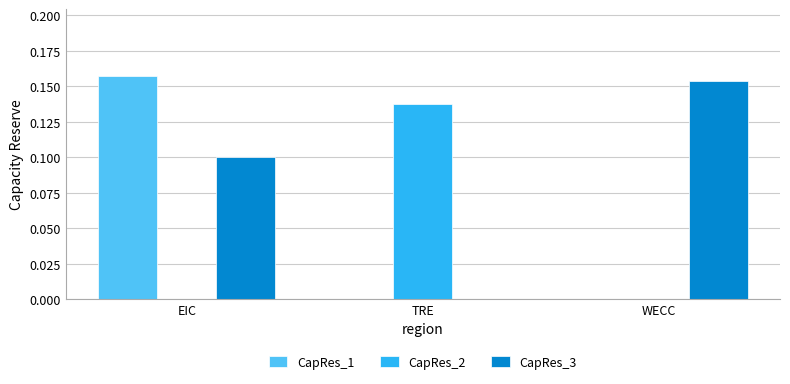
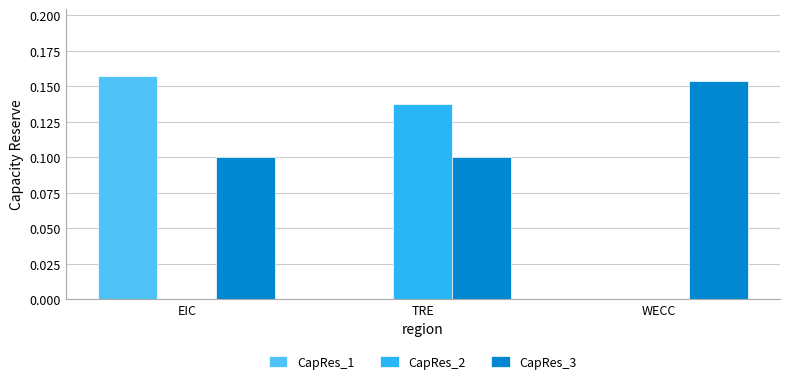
  {
    "CapRes_3": {
      "EIC": 0.1,
-     "TRE": 0.0,
+     "TRE": 0.1,
      "WECC": 0.154
    }
  }
